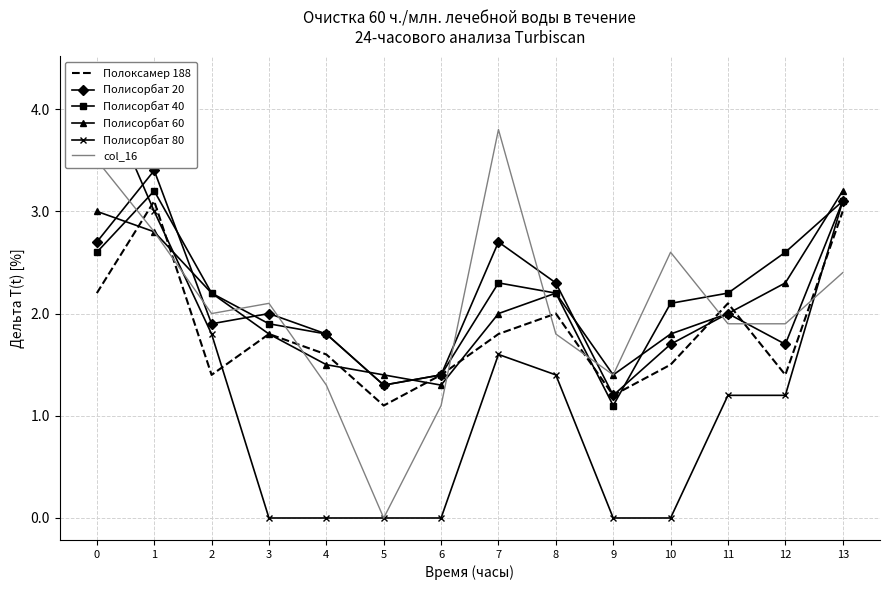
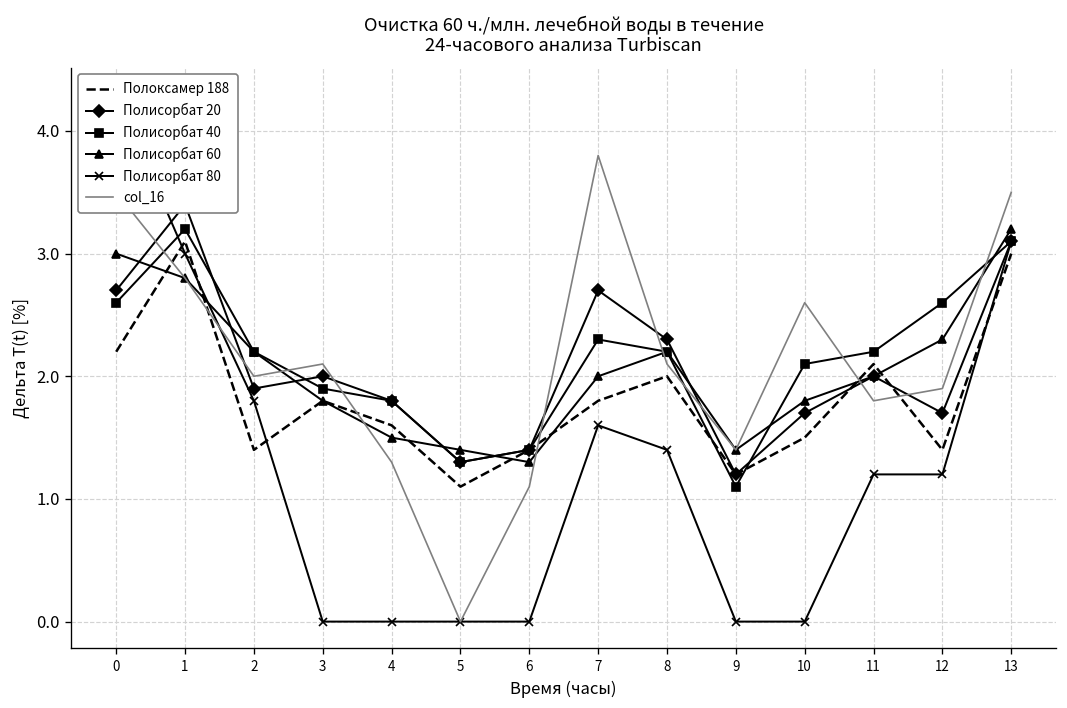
  {
    "col_16": {
      "2": 2.0,
      "3": 2.1,
      "4": 1.3,
      "6": 1.1,
      "7": 3.8,
-     "8": 1.8,
+     "8": 2.1,
      "10": 2.6,
-     "11": 1.9,
+     "11": 1.8,
      "12": 1.9,
-     "13": 2.4
+     "13": 3.5
    }
  }
